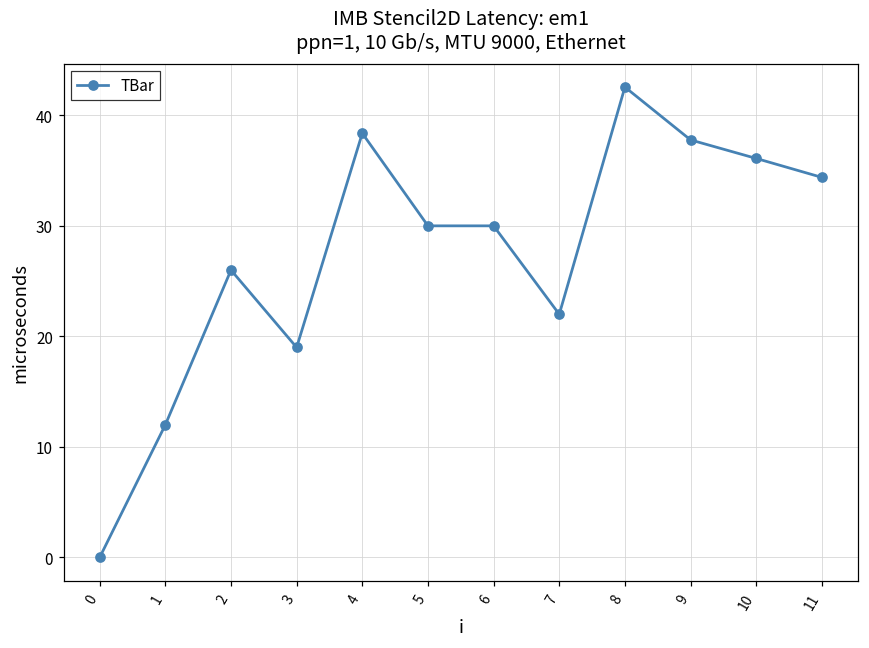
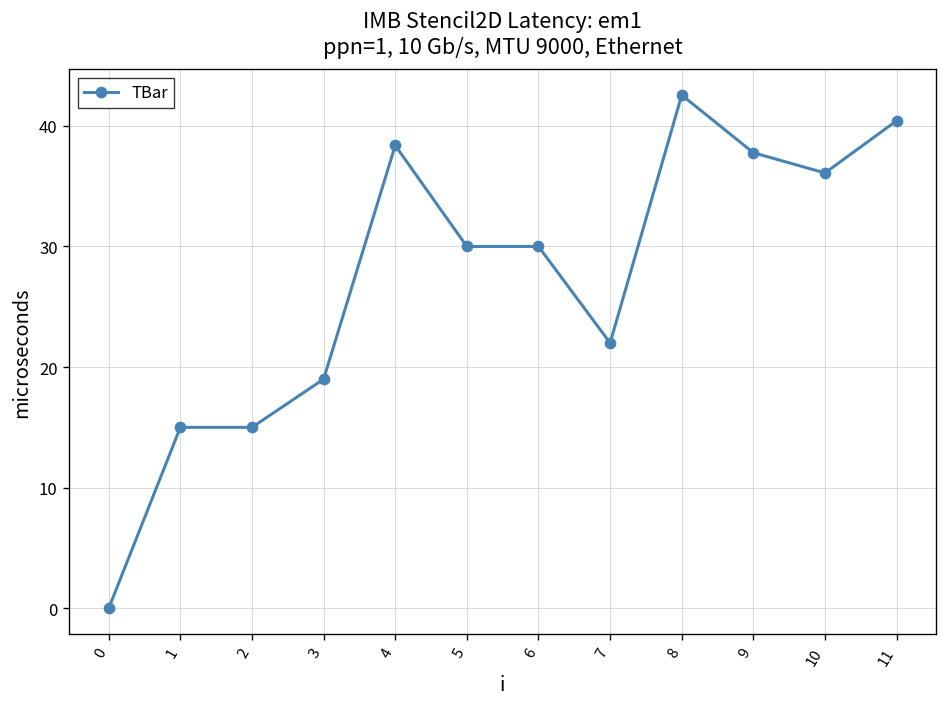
  {
    "0": 0.0,
-   "1": 12,
-   "2": 26,
+   "1": 15,
+   "2": 15,
    "3": 19.0,
    "4": 38.4,
    "5": 30.0,
    "6": 30.0,
    "7": 22.0,
    "8": 42.6,
    "9": 37.8,
    "10": 36.1,
-   "11": 34.4
+   "11": 40.4
  }
